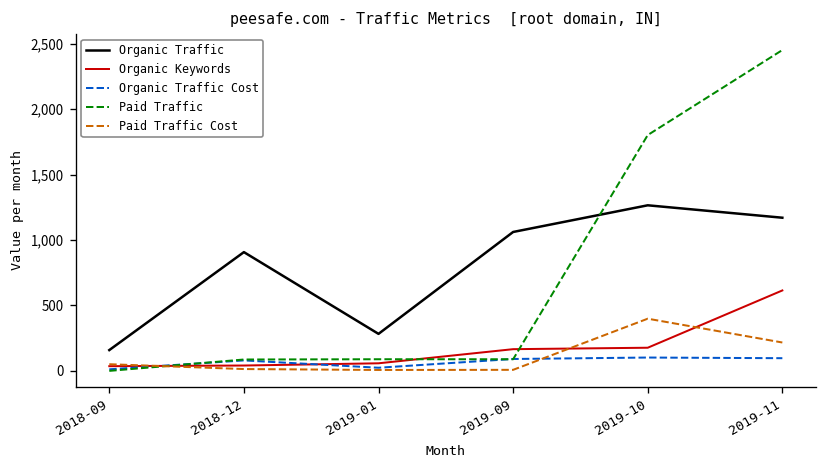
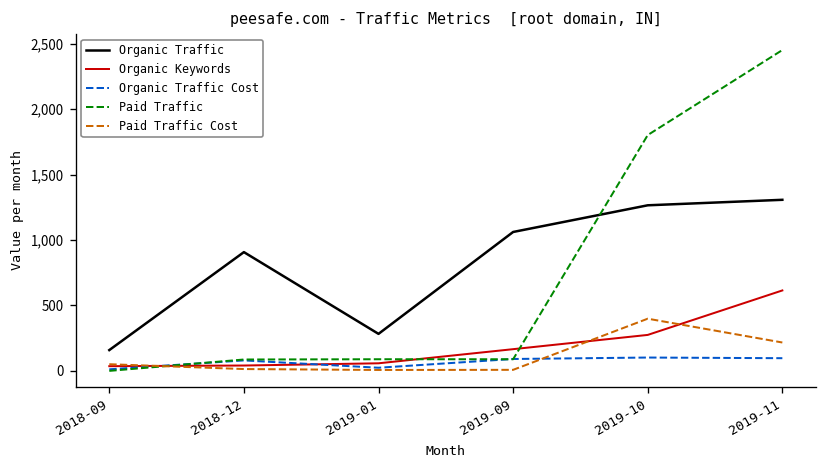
  {
    "Organic Traffic": {
      "2018-09": "160",
      "2018-12": "910",
      "2019-01": "280",
      "2019-09": "1,060",
      "2019-10": "1,270",
-     "2019-11": "1,170"
+     "2019-11": "1,310"
    },
    "Organic Keywords": {
      "2018-12": "40",
      "2019-01": "60",
      "2019-09": "170",
-     "2019-10": "180",
+     "2019-10": "280",
      "2019-11": "620"
    },
    "Organic Traffic Cost": {
      "2019-10": "100",
      "2019-11": "100"
    },
    "Paid Traffic": {
      "2019-01": "90",
      "2019-10": "1,800",
      "2019-11": "2,450"
    },
    "Paid Traffic Cost": {
      "2018-12": "10",
      "2019-09": "10",
      "2019-10": "400",
      "2019-11": "220"
    }
  }
